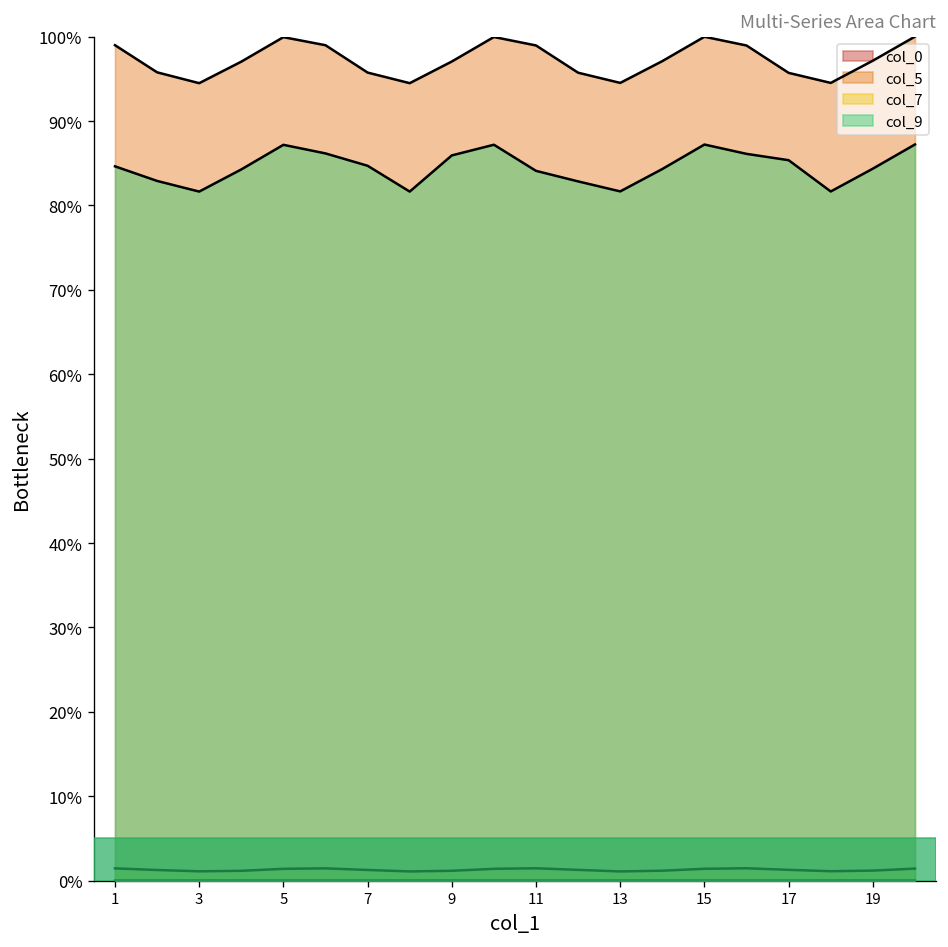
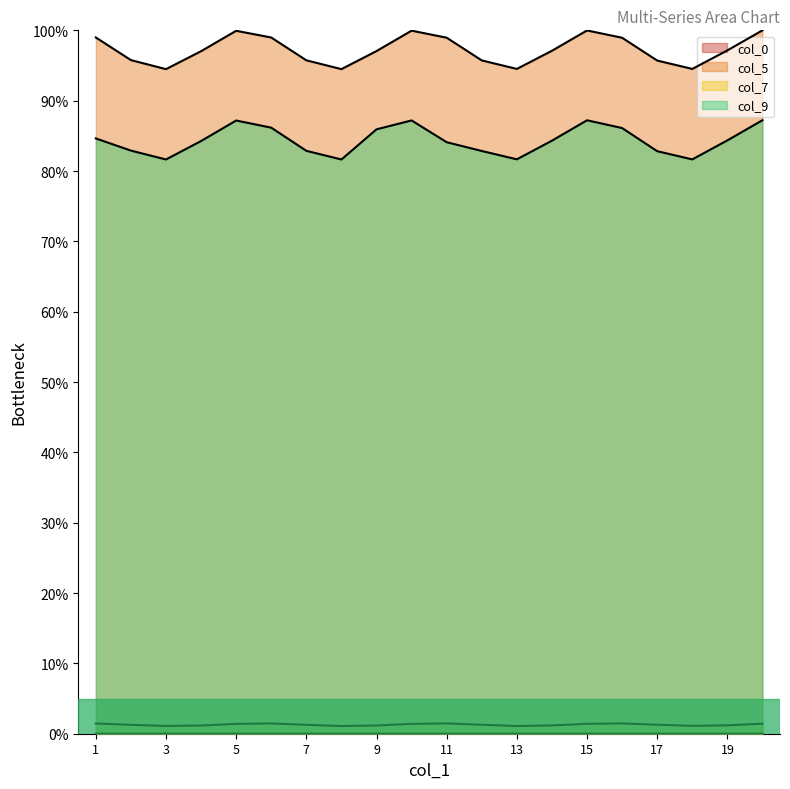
  {
    "col_9": {
      "1": "85%",
      "3": "82%",
      "5": "87%",
-     "7": "85%",
+     "7": "83%",
      "9": "86%",
      "11": "84%",
      "13": "82%",
      "15": "87%",
-     "17": "85%",
+     "17": "83%",
      "19": "84%"
    }
  }
